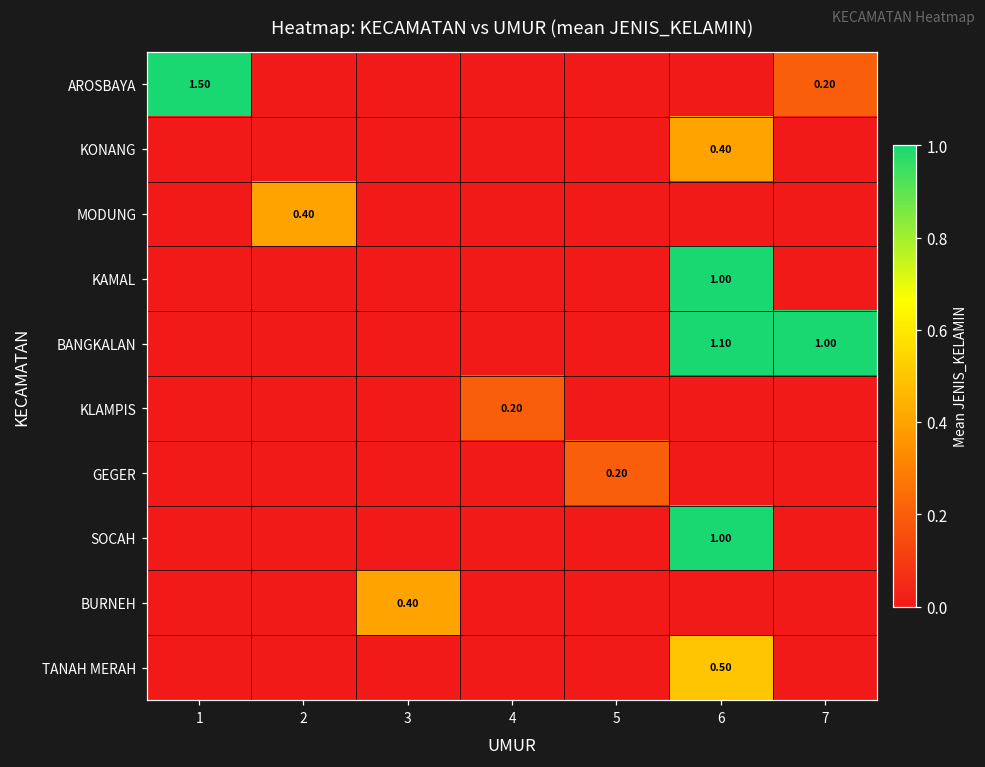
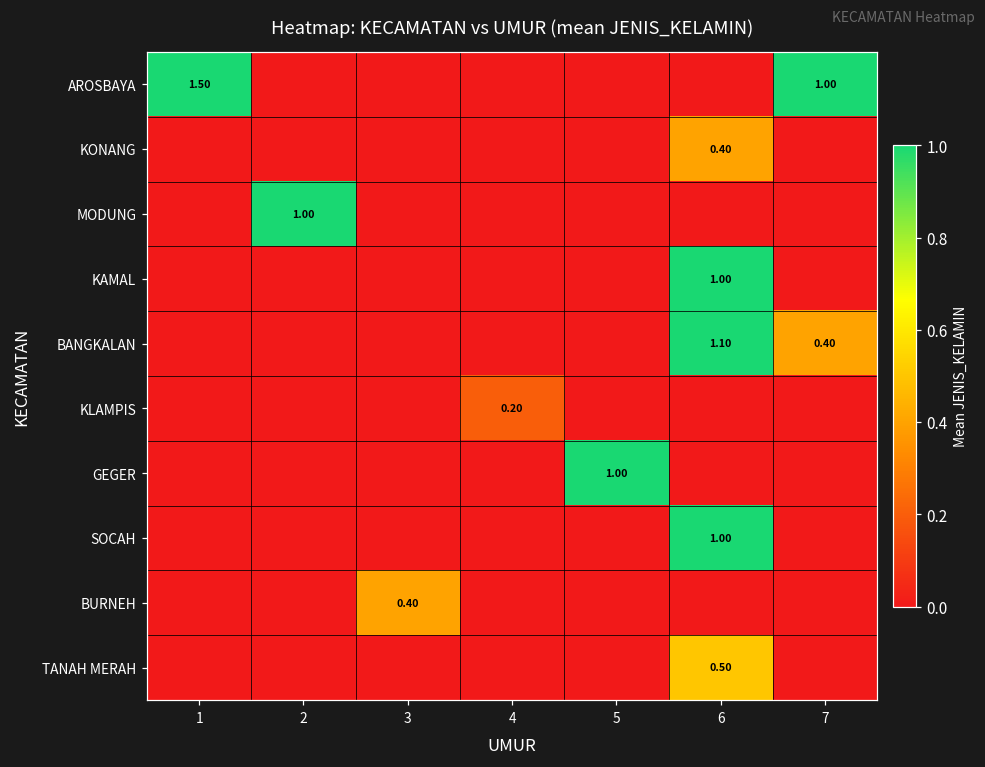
  {
    "AROSBAYA": {
      "1": 1.50,
-     "7": 0.20
+     "7": 1.00
    },
    "KONANG": {
      "6": 0.40
    },
    "MODUNG": {
-     "2": 0.40
+     "2": 1.00
    },
    "KAMAL": {
      "6": 1.00
    },
    "BANGKALAN": {
      "6": 1.10,
-     "7": 1.00
+     "7": 0.40
    },
    "KLAMPIS": {
      "4": 0.20
    },
    "GEGER": {
-     "5": 0.20
+     "5": 1.00
    },
    "SOCAH": {
      "6": 1.00
    },
    "BURNEH": {
      "3": 0.40
    },
    "TANAH MERAH": {
      "6": 0.50
    }
  }
